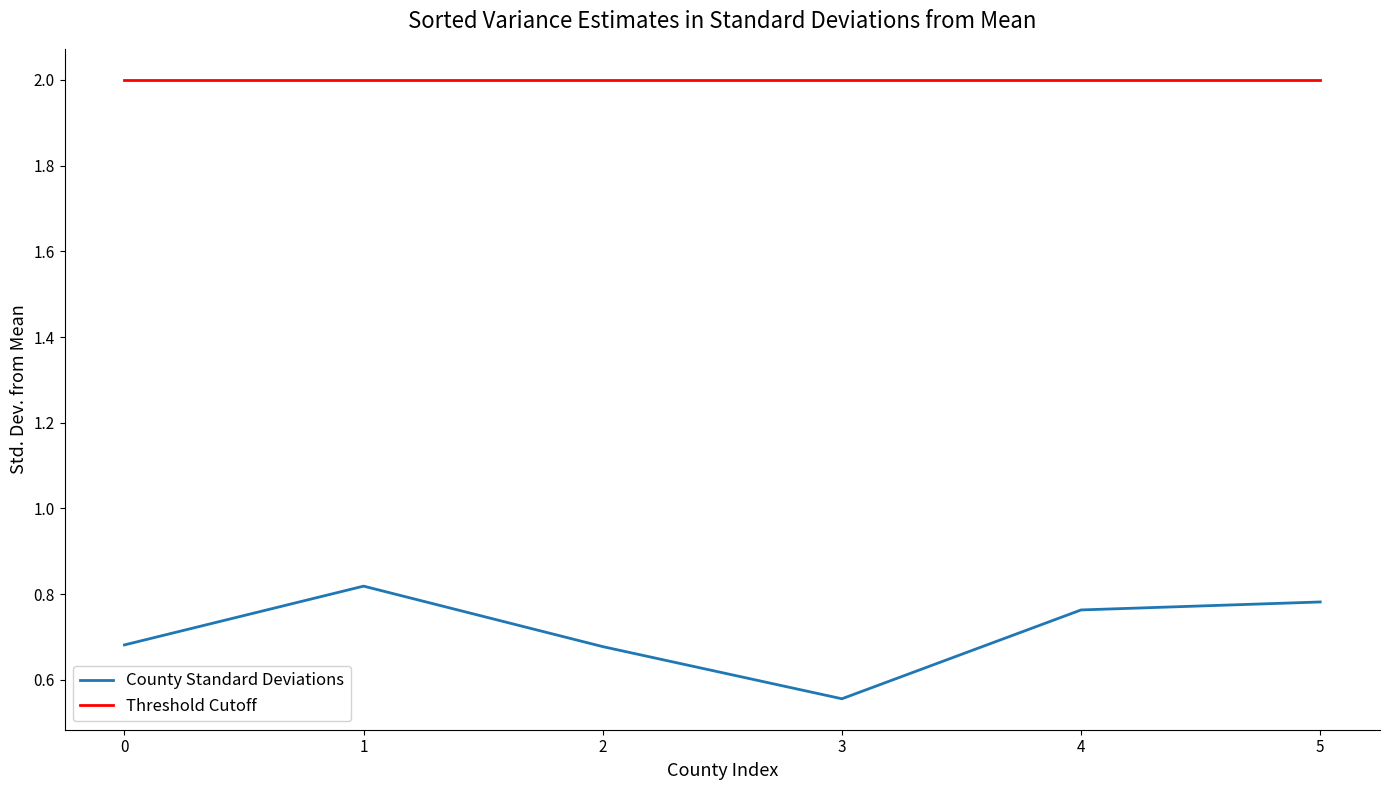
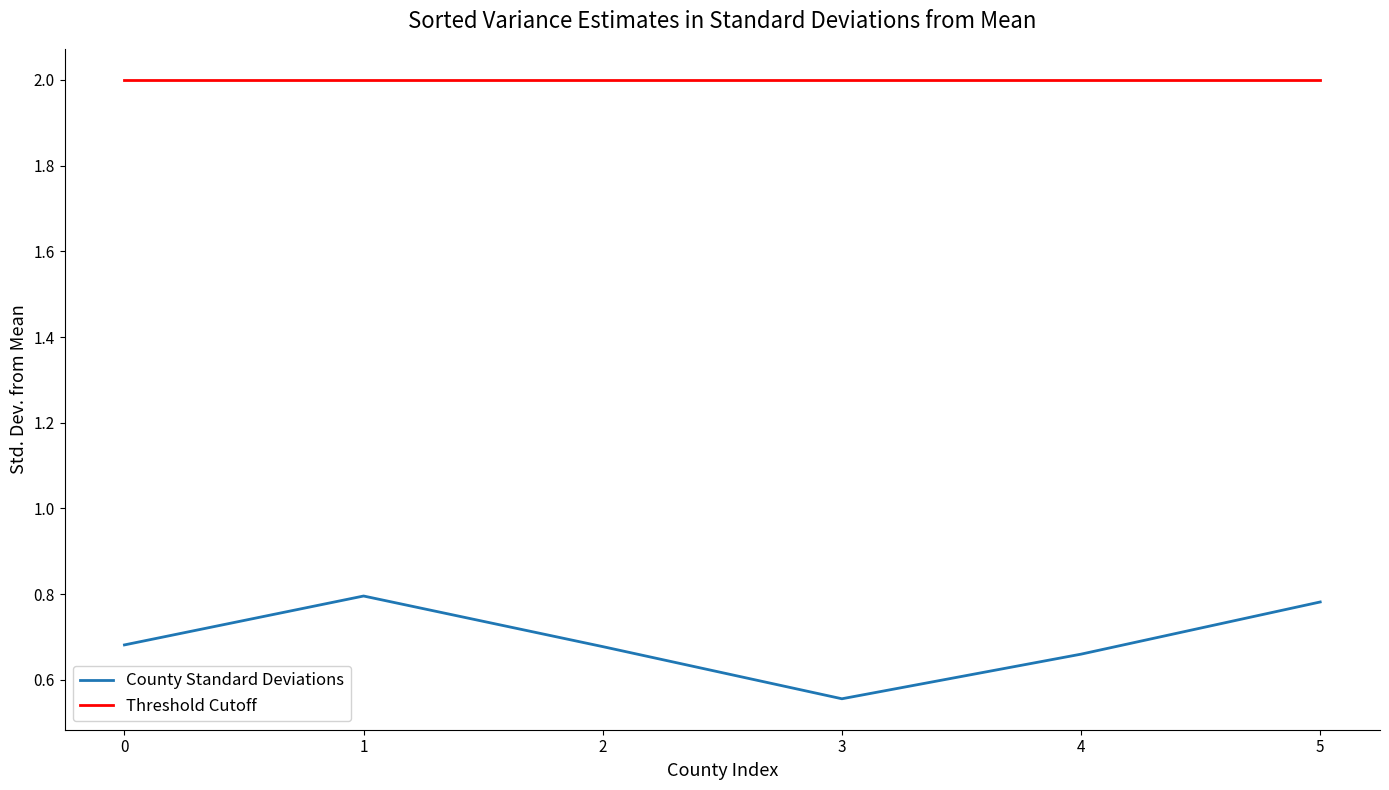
  {
    "County Standard Deviations": {
      "0": 0.68,
-     "1": 0.82,
+     "1": 0.80,
      "2": 0.68,
      "3": 0.56,
-     "4": 0.76,
+     "4": 0.66,
      "5": 0.78
    },
    "Threshold Cutoff": {
      "0": 2.00,
      "1": 2.00,
      "2": 2.00,
      "3": 2.00,
      "4": 2.00,
      "5": 2.00
    }
  }
